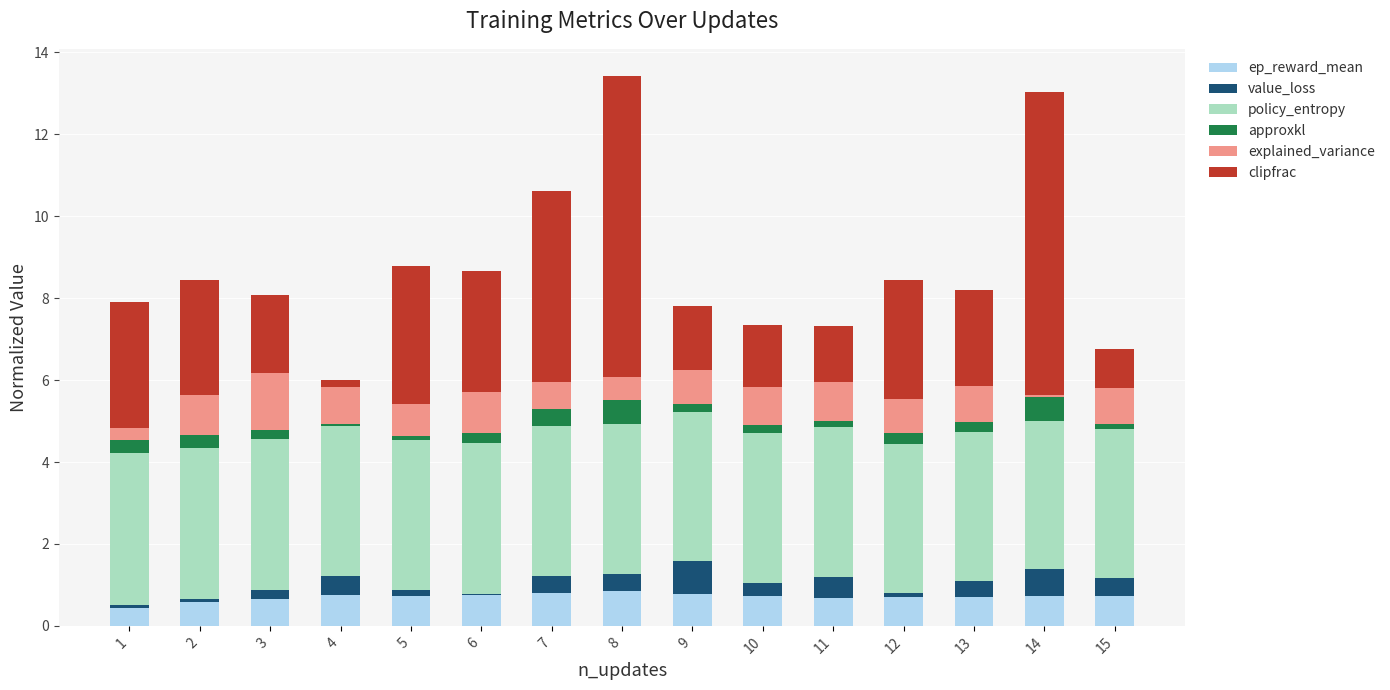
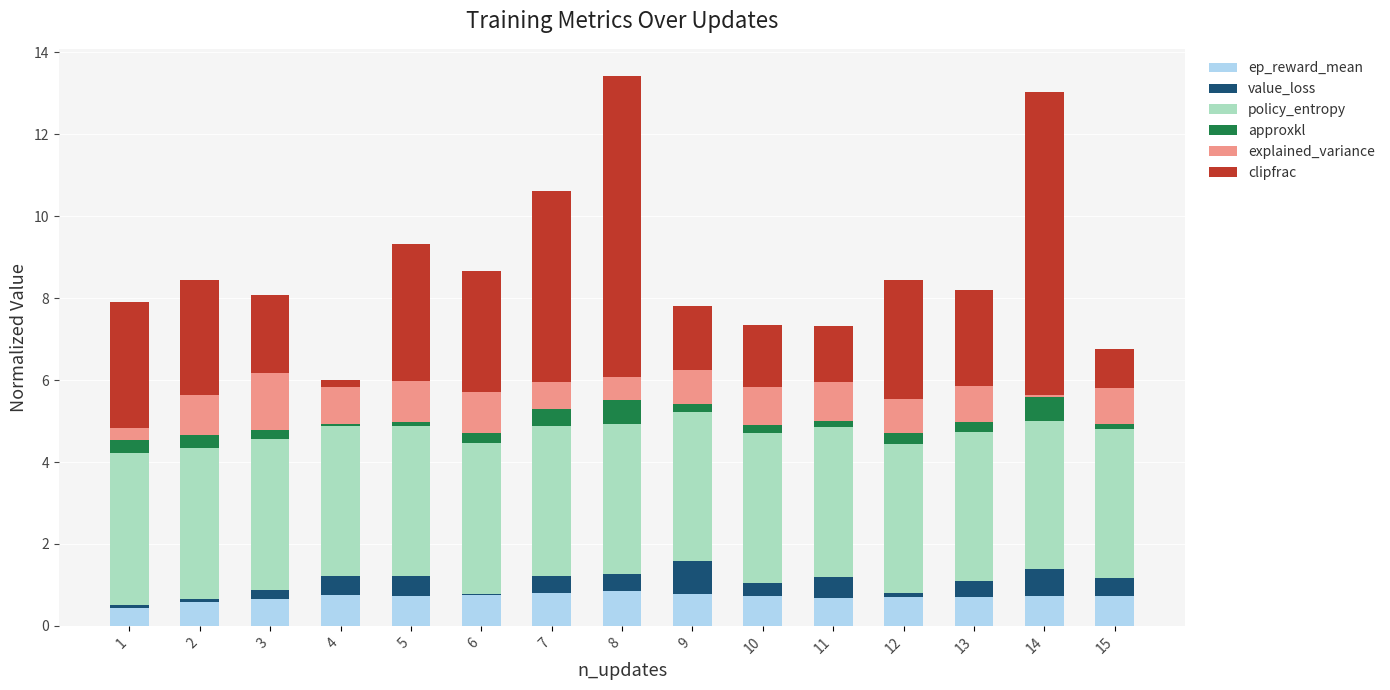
  {
    "value_loss": {
      "1": 0.1,
      "2": 0.1,
      "3": 0.2,
      "4": 0.5,
-     "5": 0.1,
+     "5": 0.5,
      "7": 0.4,
      "8": 0.4,
      "9": 0.8,
      "10": 0.3,
      "11": 0.5,
      "12": 0.1,
      "13": 0.4,
      "14": 0.7,
      "15": 0.4
    },
    "approxkl": {
      "1": 0.3,
      "2": 0.3,
      "3": 0.2,
      "5": 0.1,
      "6": 0.3,
      "7": 0.4,
      "8": 0.6,
      "9": 0.2,
      "10": 0.2,
      "11": 0.2,
      "12": 0.3,
      "13": 0.3,
      "14": 0.6,
      "15": 0.1
    },
    "explained_variance": {
      "1": 0.3,
      "2": 1.0,
      "3": 1.4,
      "4": 0.9,
-     "5": 0.8,
+     "5": 1.0,
      "6": 1.0,
      "7": 0.7,
      "8": 0.6,
      "9": 0.8,
      "10": 0.9,
      "11": 0.9,
      "12": 0.8,
      "13": 0.9,
      "15": 0.9
    },
    "clipfrac": {
      "1": 3.1,
      "2": 2.8,
      "3": 1.9,
      "4": 0.2,
      "5": 3.3,
      "6": 2.9,
      "7": 4.7,
      "8": 7.3,
      "9": 1.6,
      "10": 1.5,
      "11": 1.4,
      "12": 2.9,
      "13": 2.3,
      "14": 7.4,
      "15": 1.0
    }
  }
